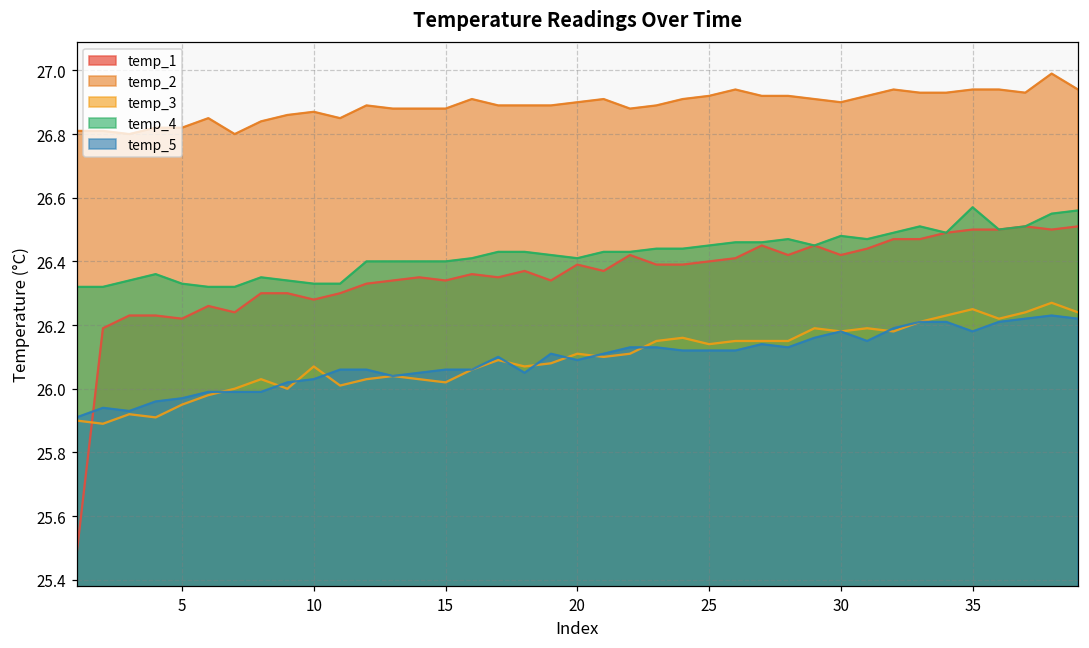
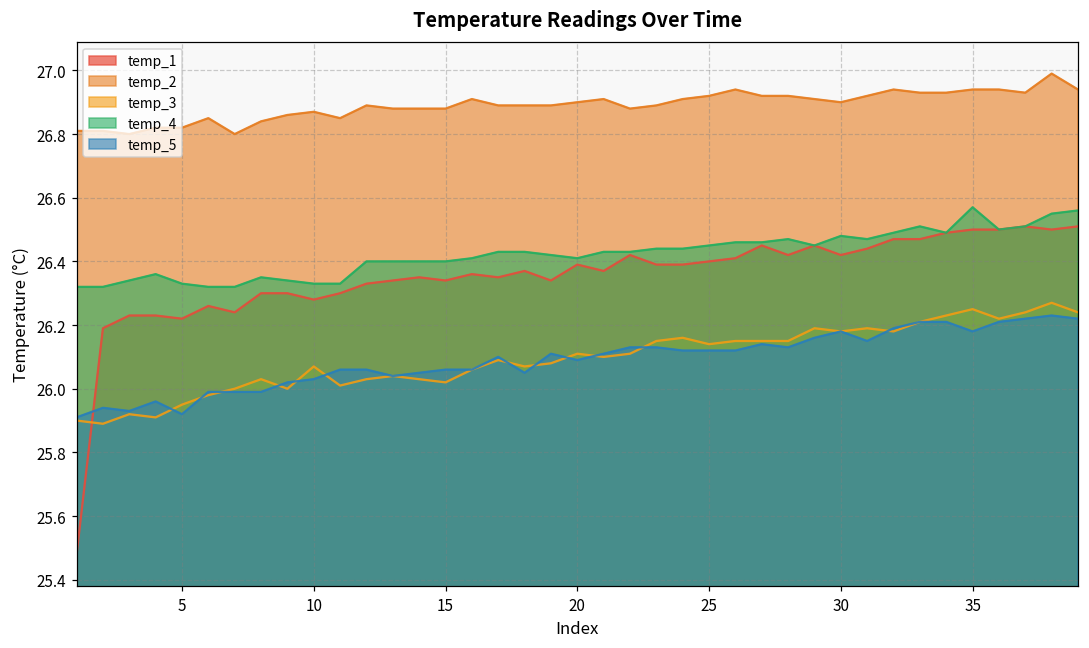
  {
    "temp_4": {
      "5": 26.33,
      "10": 26.33,
      "15": 26.40,
      "20": 26.41,
      "25": 26.45,
      "30": 26.48,
      "35": 26.57
    },
    "temp_5": {
-     "5": 25.97,
+     "5": 25.92,
      "10": 26.03,
      "15": 26.06,
      "20": 26.09,
      "25": 26.12,
      "35": 26.18
    }
  }
